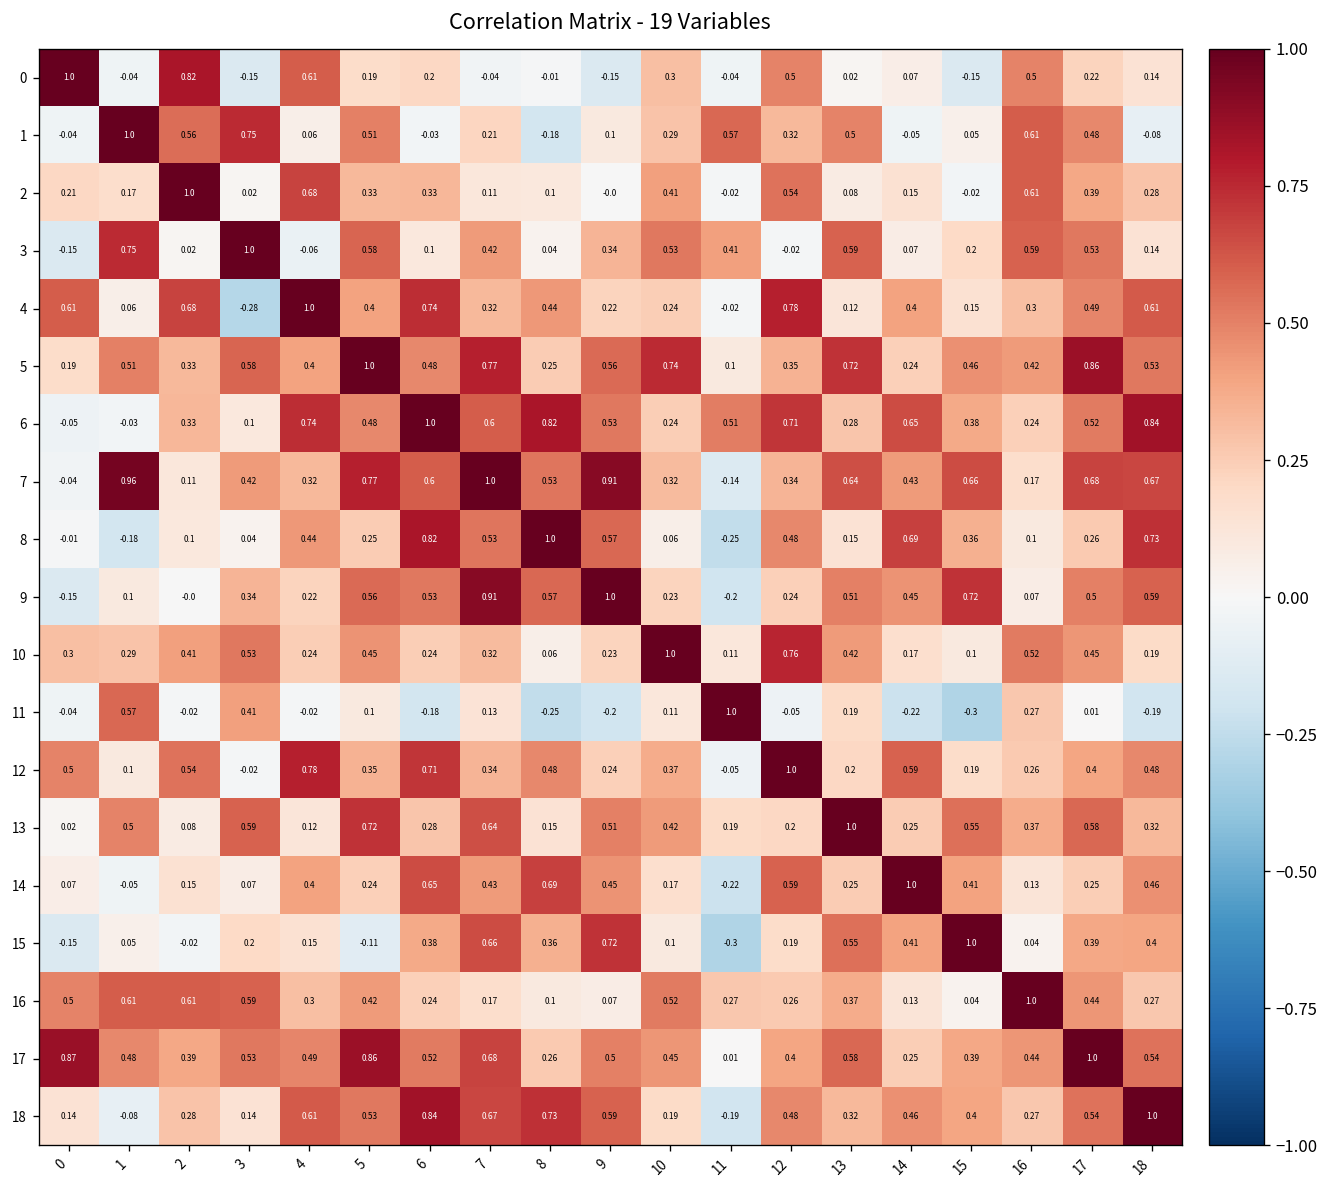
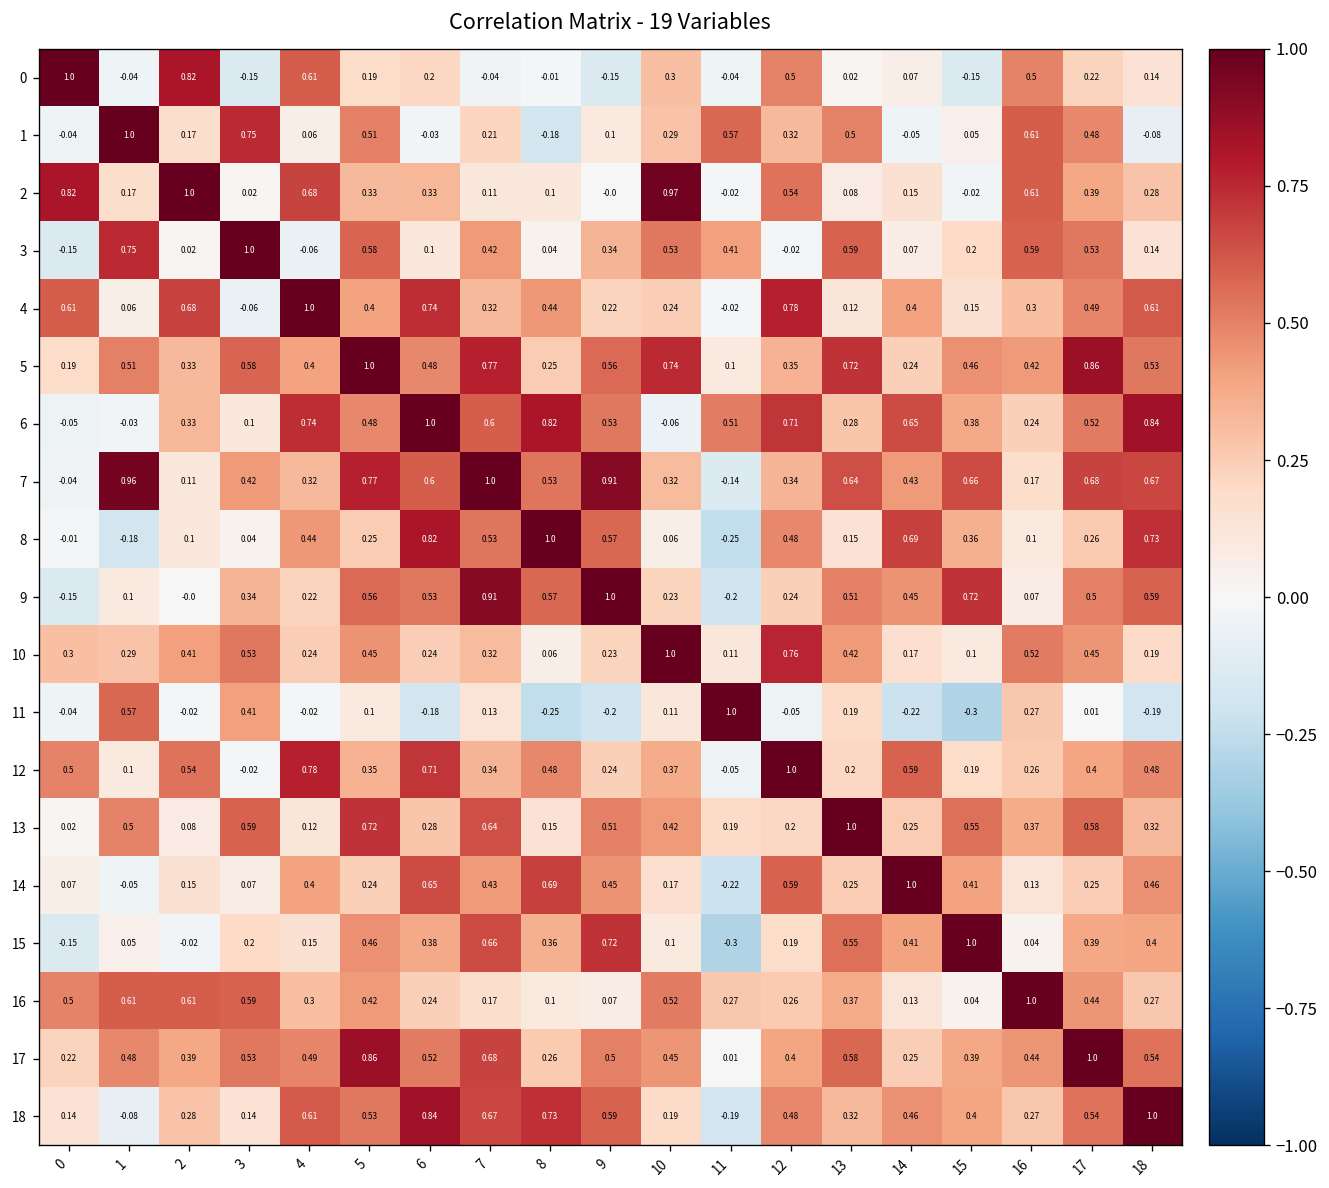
  {
    "1": {
      "0": -0.04,
      "1": 1.0,
-     "2": 0.56,
+     "2": 0.17,
      "3": 0.75,
      "4": 0.06,
      "5": 0.51,
      "6": -0.03,
      "7": 0.21,
      "8": -0.18,
      "9": 0.1,
      "10": 0.29,
      "11": 0.57,
      "12": 0.32,
      "13": 0.5,
      "14": -0.05,
      "15": 0.05,
      "16": 0.61,
      "17": 0.48,
      "18": -0.08
    },
    "2": {
-     "0": 0.21,
+     "0": 0.82,
      "1": 0.17,
      "2": 1.0,
      "3": 0.02,
      "4": 0.68,
      "5": 0.33,
      "6": 0.33,
      "7": 0.11,
      "8": 0.1,
      "9": -0.0,
-     "10": 0.41,
+     "10": 0.97,
      "11": -0.02,
      "12": 0.54,
      "13": 0.08,
      "14": 0.15,
      "15": -0.02,
      "16": 0.61,
      "17": 0.39,
      "18": 0.28
    },
    "4": {
      "0": 0.61,
      "1": 0.06,
      "2": 0.68,
-     "3": -0.28,
+     "3": -0.06,
      "4": 1.0,
      "5": 0.4,
      "6": 0.74,
      "7": 0.32,
      "8": 0.44,
      "9": 0.22,
      "10": 0.24,
      "11": -0.02,
      "12": 0.78,
      "13": 0.12,
      "14": 0.4,
      "15": 0.15,
      "16": 0.3,
      "17": 0.49,
      "18": 0.61
    },
    "6": {
      "0": -0.05,
      "1": -0.03,
      "2": 0.33,
      "3": 0.1,
      "4": 0.74,
      "5": 0.48,
      "6": 1.0,
      "7": 0.6,
      "8": 0.82,
      "9": 0.53,
-     "10": 0.24,
+     "10": -0.06,
      "11": 0.51,
      "12": 0.71,
      "13": 0.28,
      "14": 0.65,
      "15": 0.38,
      "16": 0.24,
      "17": 0.52,
      "18": 0.84
    },
    "15": {
      "0": -0.15,
      "1": 0.05,
      "2": -0.02,
      "3": 0.2,
      "4": 0.15,
-     "5": -0.11,
+     "5": 0.46,
      "6": 0.38,
      "7": 0.66,
      "8": 0.36,
      "9": 0.72,
      "10": 0.1,
      "11": -0.3,
      "12": 0.19,
      "13": 0.55,
      "14": 0.41,
      "15": 1.0,
      "16": 0.04,
      "17": 0.39,
      "18": 0.4
    },
    "17": {
-     "0": 0.87,
+     "0": 0.22,
      "1": 0.48,
      "2": 0.39,
      "3": 0.53,
      "4": 0.49,
      "5": 0.86,
      "6": 0.52,
      "7": 0.68,
      "8": 0.26,
      "9": 0.5,
      "10": 0.45,
      "11": 0.01,
      "12": 0.4,
      "13": 0.58,
      "14": 0.25,
      "15": 0.39,
      "16": 0.44,
      "17": 1.0,
      "18": 0.54
    }
  }
